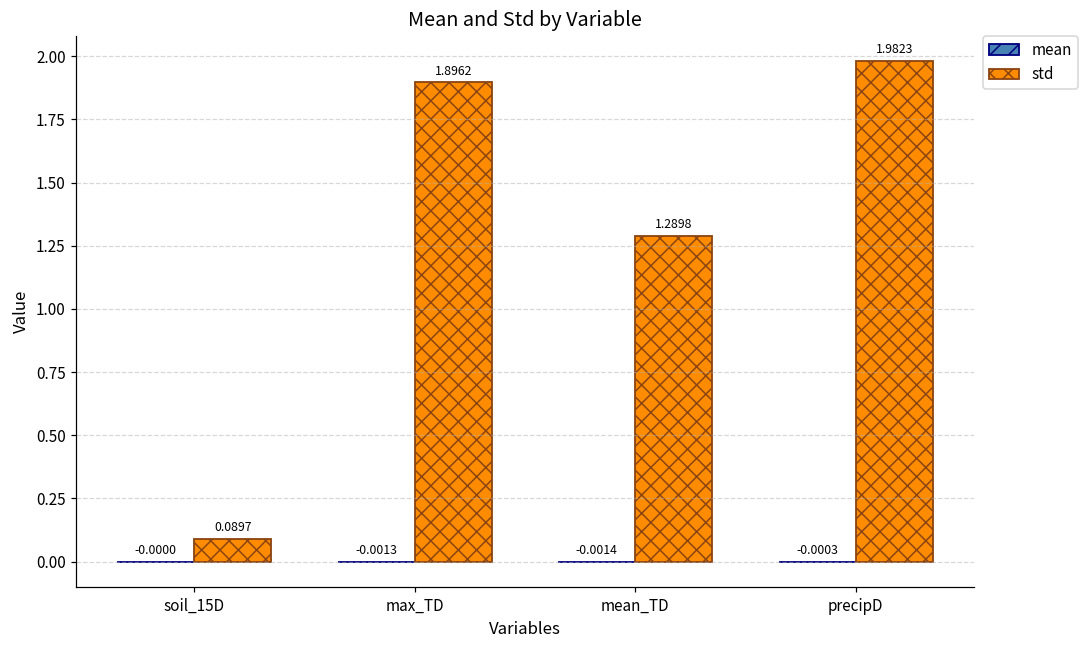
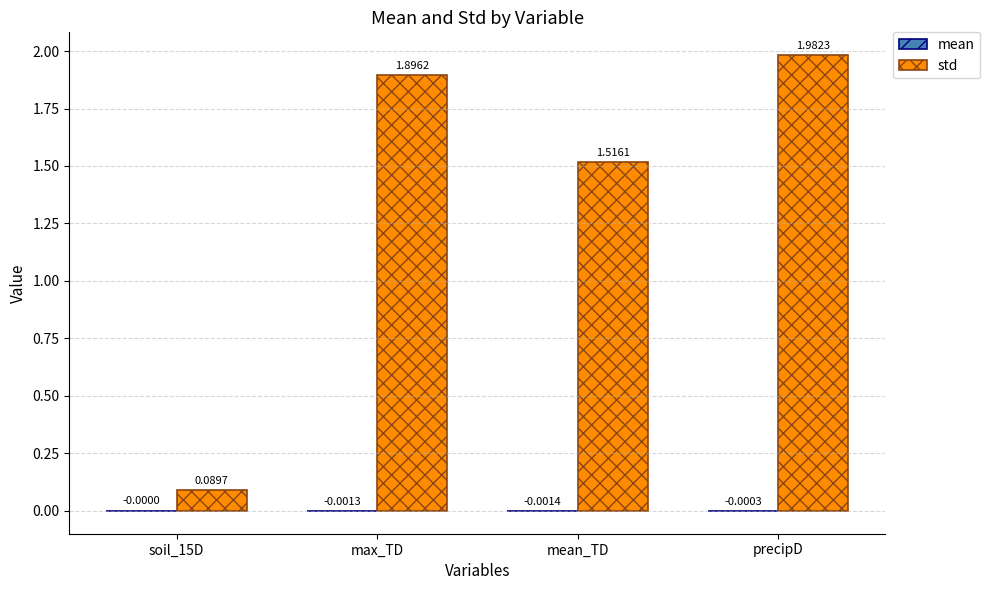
  {
    "mean": {
      "soil_15D": -0.0000,
      "max_TD": -0.0013,
      "mean_TD": -0.0014,
      "precipD": -0.0003
    },
    "std": {
      "soil_15D": 0.0897,
      "max_TD": 1.8962,
-     "mean_TD": 1.2898,
+     "mean_TD": 1.5161,
      "precipD": 1.9823
    }
  }
